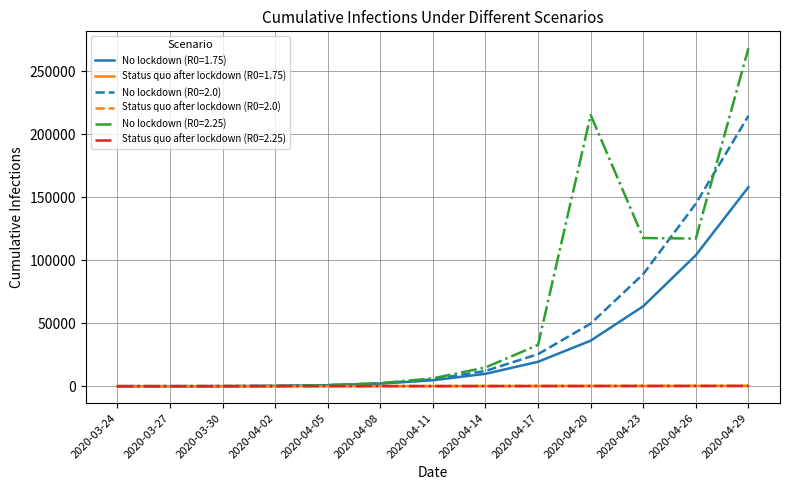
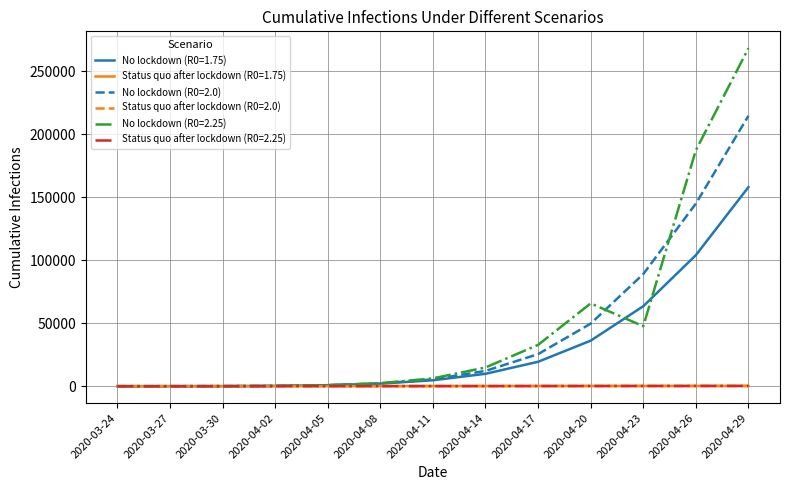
  {
    "Status quo after lockdown (R0=2.25)": {
      "2020-04-11": 0,
      "2020-04-14": 0,
      "2020-04-17": 0,
      "2020-04-20": 0,
      "2020-04-23": 0,
      "2020-04-26": 0,
      "2020-04-29": 0
    },
    "No lockdown (R0=2.25)": {
      "2020-04-14": 15000,
      "2020-04-17": 33000,
-     "2020-04-20": 215000,
-     "2020-04-23": 118000,
-     "2020-04-26": 117000,
+     "2020-04-20": 66000,
+     "2020-04-23": 48000,
+     "2020-04-26": 187000,
      "2020-04-29": 268000
    }
  }
